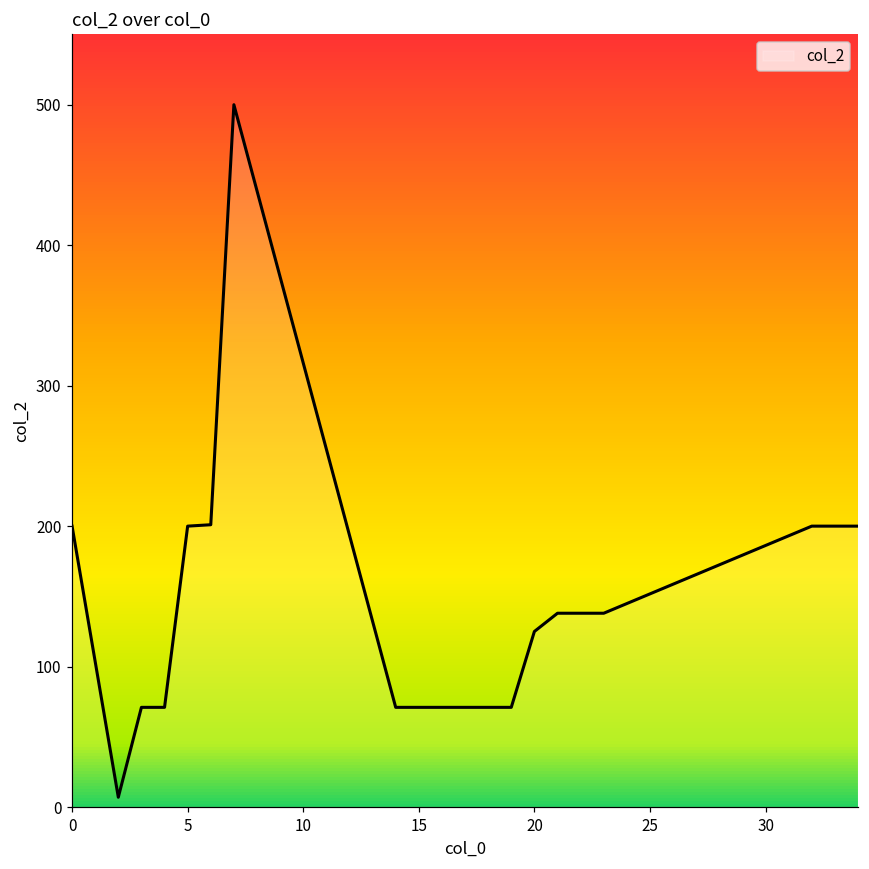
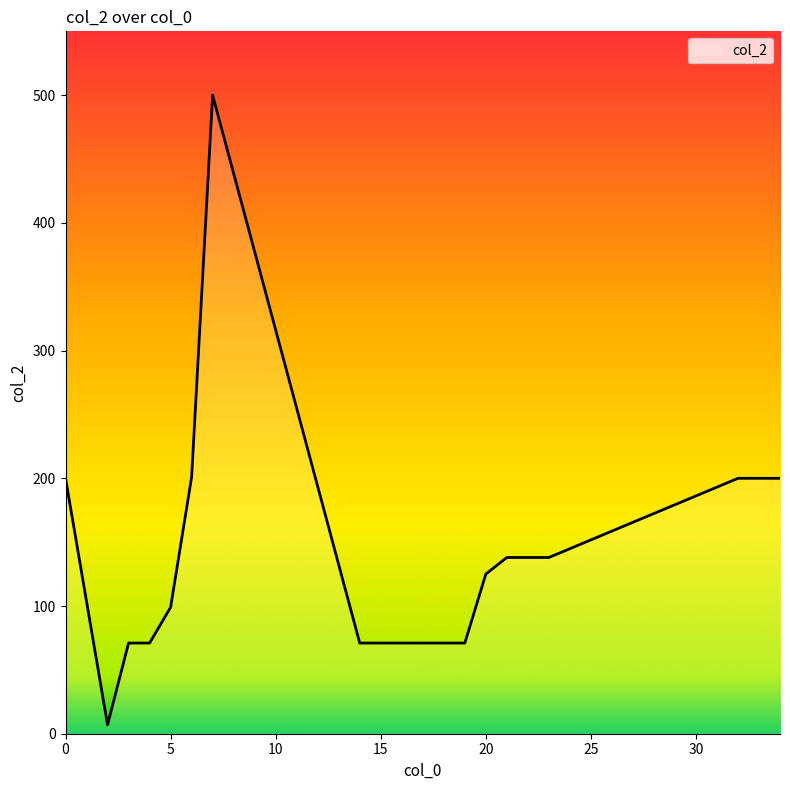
  {
    "0": 200,
-   "5": 200,
+   "5": 99,
    "15": 71,
    "20": 125
  }
